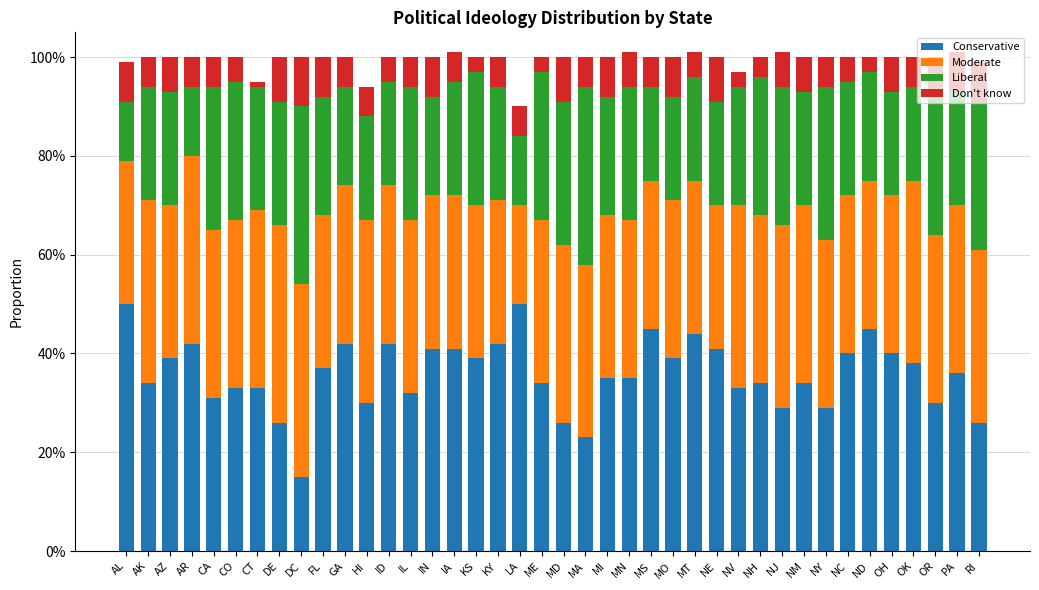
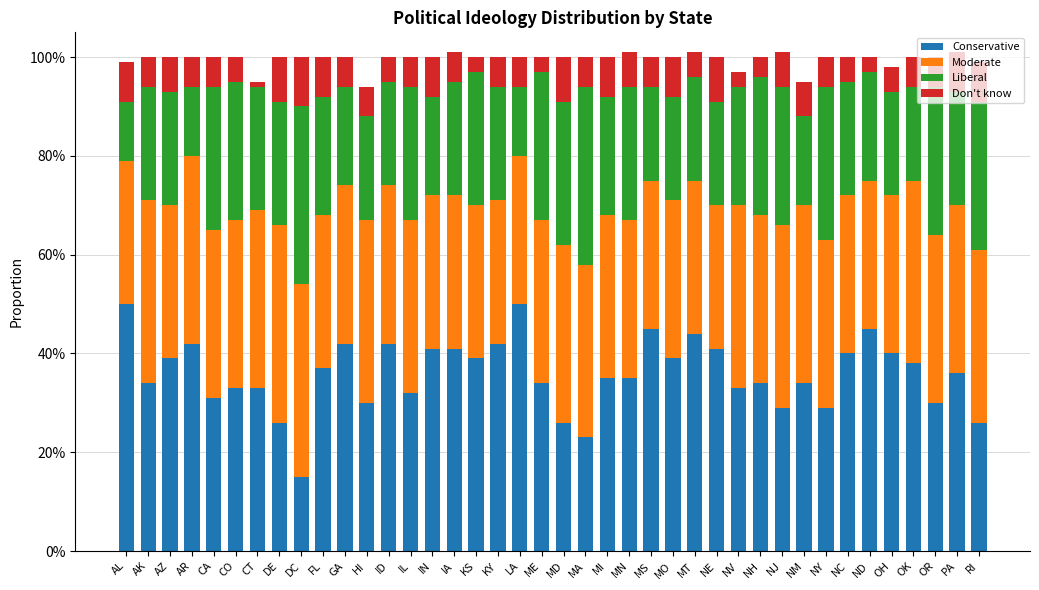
  {
    "Conservative": {
      "AL": "50%",
      "AK": "34%",
      "AZ": "39%",
      "AR": "42%",
      "CA": "31%",
      "CO": "33%",
      "CT": "33%",
      "DE": "26%",
      "DC": "15%",
      "FL": "37%",
      "GA": "42%",
      "HI": "30%",
      "ID": "42%",
      "IL": "32%",
      "IN": "41%",
      "IA": "41%",
      "KS": "39%",
      "KY": "42%",
      "LA": "50%",
      "ME": "34%",
      "MD": "26%",
      "MA": "23%",
      "MI": "35%",
      "MN": "35%",
      "MS": "45%",
      "MO": "39%",
      "MT": "44%",
      "NE": "41%",
      "NV": "33%",
      "NH": "34%",
      "NJ": "29%",
      "NM": "34%",
      "NY": "29%",
      "NC": "40%",
      "ND": "45%",
      "OH": "40%",
      "OK": "38%",
      "OR": "30%",
      "PA": "36%",
      "RI": "26%"
    },
    "Moderate": {
      "AL": "29%",
      "AK": "37%",
      "AZ": "31%",
      "AR": "38%",
      "CA": "34%",
      "CO": "34%",
      "CT": "36%",
      "DE": "40%",
      "DC": "39%",
      "FL": "31%",
      "GA": "32%",
      "HI": "37%",
      "ID": "32%",
      "IL": "35%",
      "IN": "31%",
      "IA": "31%",
      "KS": "31%",
      "KY": "29%",
-     "LA": "20%",
+     "LA": "30%",
      "ME": "33%",
      "MD": "36%",
      "MA": "35%",
      "MI": "33%",
      "MN": "32%",
      "MS": "30%",
      "MO": "32%",
      "MT": "31%",
      "NE": "29%",
      "NV": "37%",
      "NH": "34%",
      "NJ": "37%",
      "NM": "36%",
      "NY": "34%",
      "NC": "32%",
      "ND": "30%",
      "OH": "32%",
      "OK": "37%",
      "OR": "34%",
      "PA": "34%",
      "RI": "35%"
    },
    "Liberal": {
      "AL": "12%",
      "AK": "23%",
      "AZ": "23%",
      "AR": "14%",
      "CA": "29%",
      "CO": "28%",
      "CT": "25%",
      "DE": "25%",
      "DC": "36%",
      "FL": "24%",
      "GA": "20%",
      "HI": "21%",
      "ID": "21%",
      "IL": "27%",
      "IN": "20%",
      "IA": "23%",
      "KS": "27%",
      "KY": "23%",
      "LA": "14%",
      "ME": "30%",
      "MD": "29%",
      "MA": "36%",
      "MI": "24%",
      "MN": "27%",
      "MS": "19%",
      "MO": "21%",
      "MT": "21%",
      "NE": "21%",
      "NV": "24%",
      "NH": "28%",
      "NJ": "28%",
-     "NM": "23%",
+     "NM": "18%",
      "NY": "31%",
      "NC": "23%",
      "ND": "22%",
      "OH": "21%",
      "OK": "19%"
    },
    "Don't know": {
      "AL": "8%",
      "AK": "6%",
      "AZ": "7%",
      "AR": "6%",
      "CA": "6%",
      "CO": "5%",
      "CT": "1%",
      "DE": "9%",
      "DC": "10%",
      "FL": "8%",
      "GA": "6%",
      "HI": "6%",
      "ID": "5%",
      "IL": "6%",
      "IN": "8%",
      "IA": "6%",
      "KS": "3%",
      "KY": "6%",
      "LA": "6%",
      "ME": "3%",
      "MD": "9%",
      "MA": "6%",
      "MI": "8%",
      "MN": "7%",
      "MS": "6%",
      "MO": "8%",
      "MT": "5%",
      "NE": "9%",
      "NV": "3%",
      "NH": "4%",
      "NJ": "7%",
      "NM": "7%",
      "NY": "6%",
      "NC": "5%",
      "ND": "3%",
-     "OH": "7%",
+     "OH": "5%",
      "OK": "6%"
    }
  }
